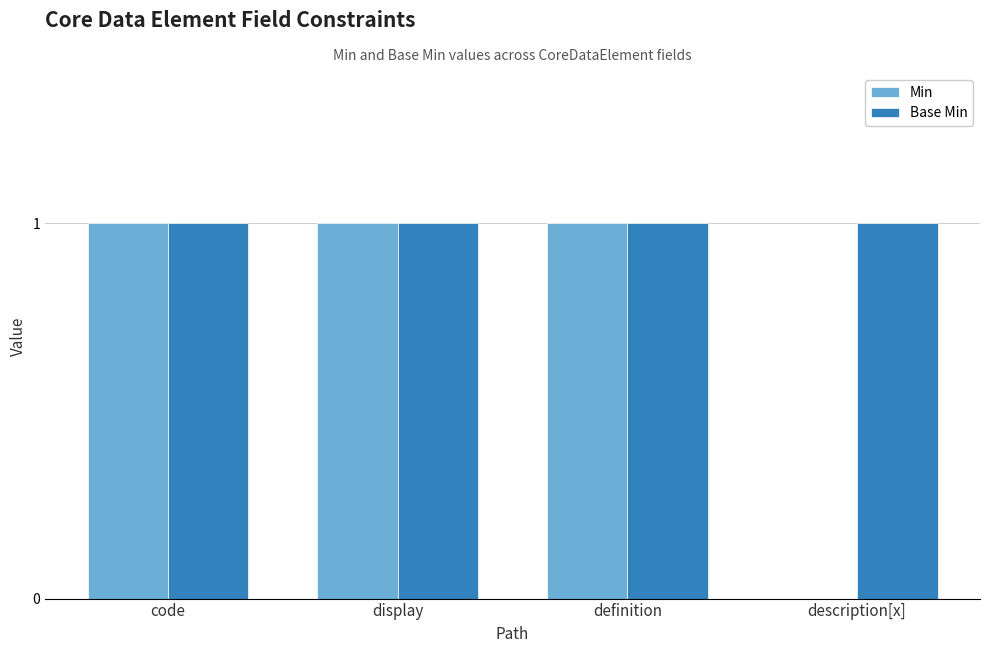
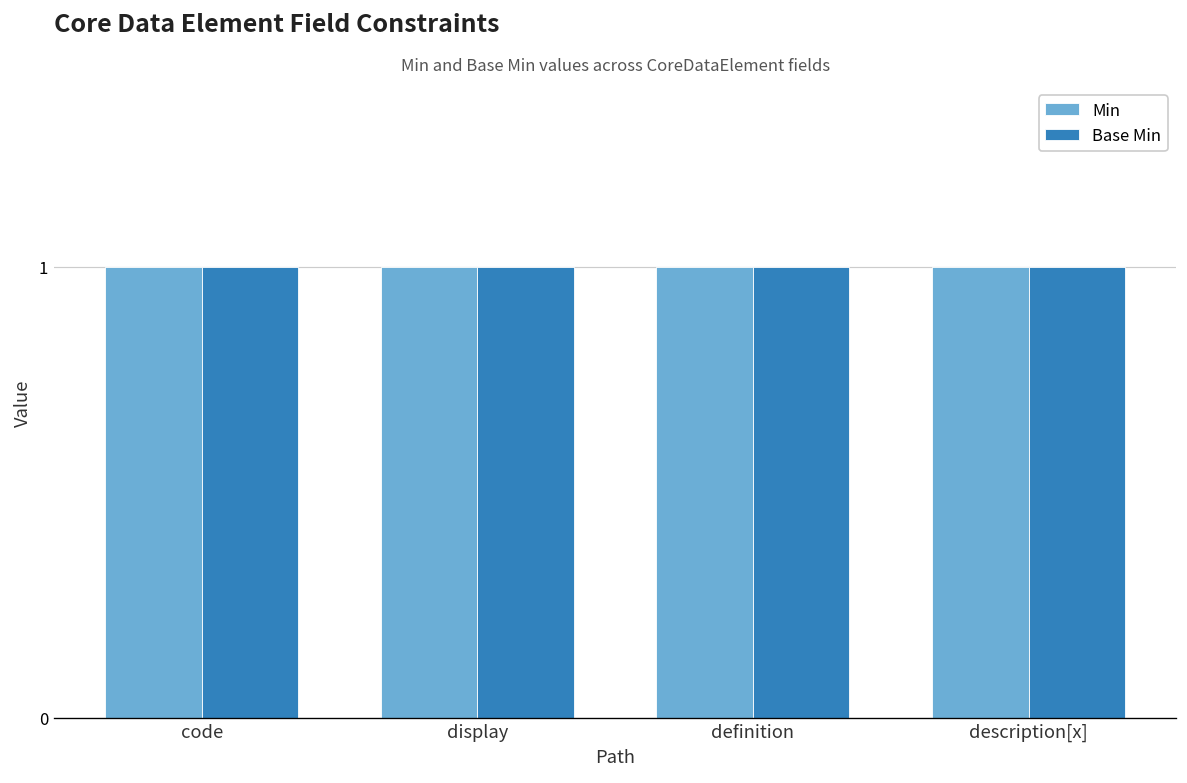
  {
    "Min": {
      "code": 1,
      "display": 1,
      "definition": 1,
-     "description[x]": 0
+     "description[x]": 1
    },
    "Base Min": {
      "code": 1,
      "display": 1,
      "definition": 1,
      "description[x]": 1
    }
  }
